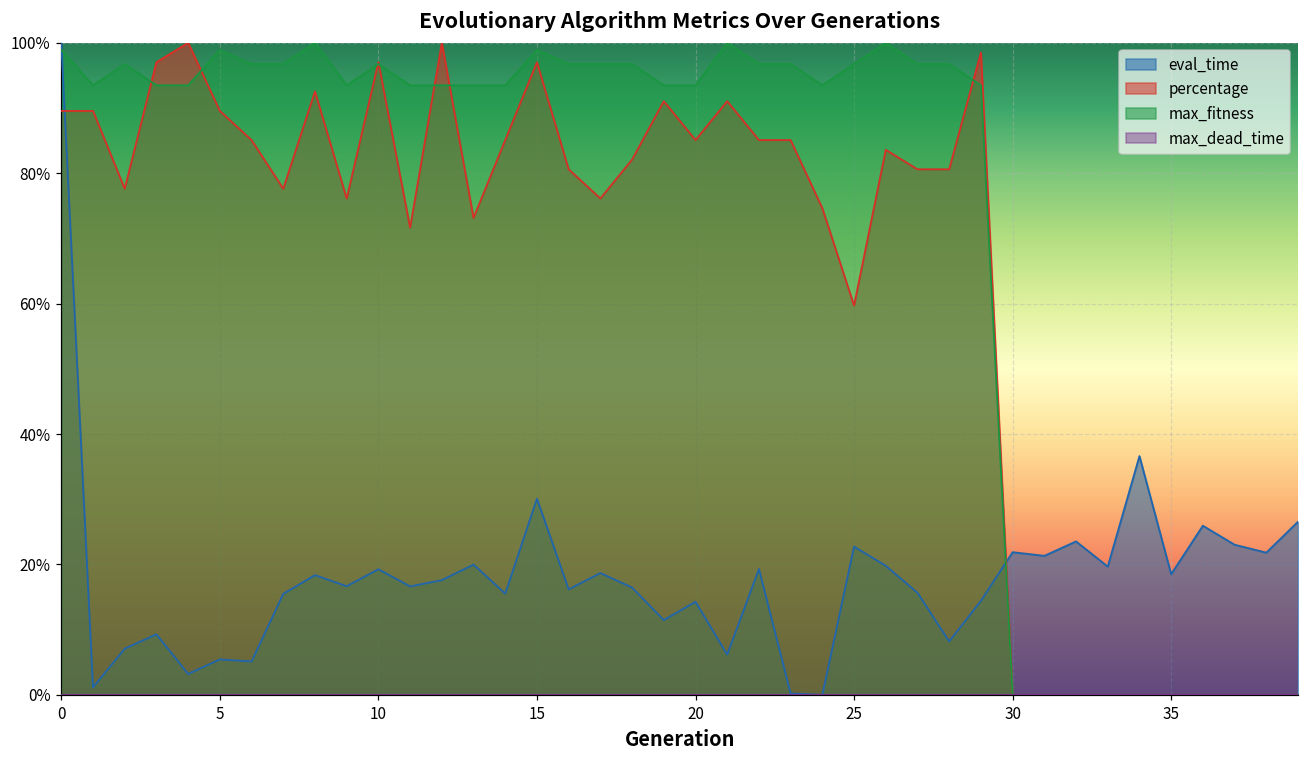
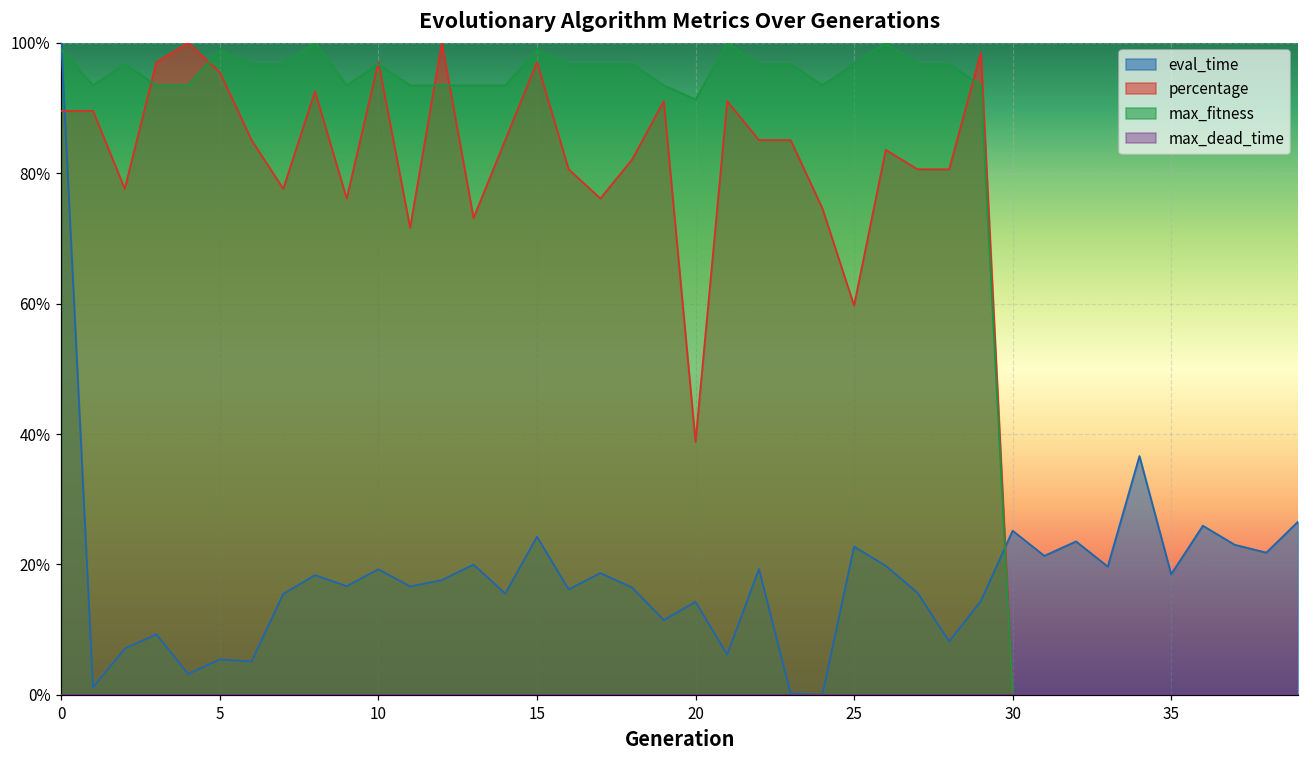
  {
    "eval_time": {
      "0": "100%",
      "5": "5%",
      "10": "19%",
-     "15": "30%",
+     "15": "24%",
      "20": "14%",
      "25": "23%",
-     "30": "22%",
+     "30": "25%",
      "35": "19%"
    },
    "percentage": {
      "0": "90%",
-     "5": "90%",
+     "5": "95%",
      "15": "97%",
-     "20": "85%",
+     "20": "39%",
      "25": "60%"
    },
    "max_fitness": {
      "0": "99%",
      "5": "99%",
      "15": "99%",
-     "20": "93%",
+     "20": "91%",
      "25": "97%"
    },
    "max_dead_time": {
      "0": "0%",
      "5": "0%",
      "10": "0%",
      "15": "0%",
      "20": "0%",
      "25": "0%"
    }
  }
